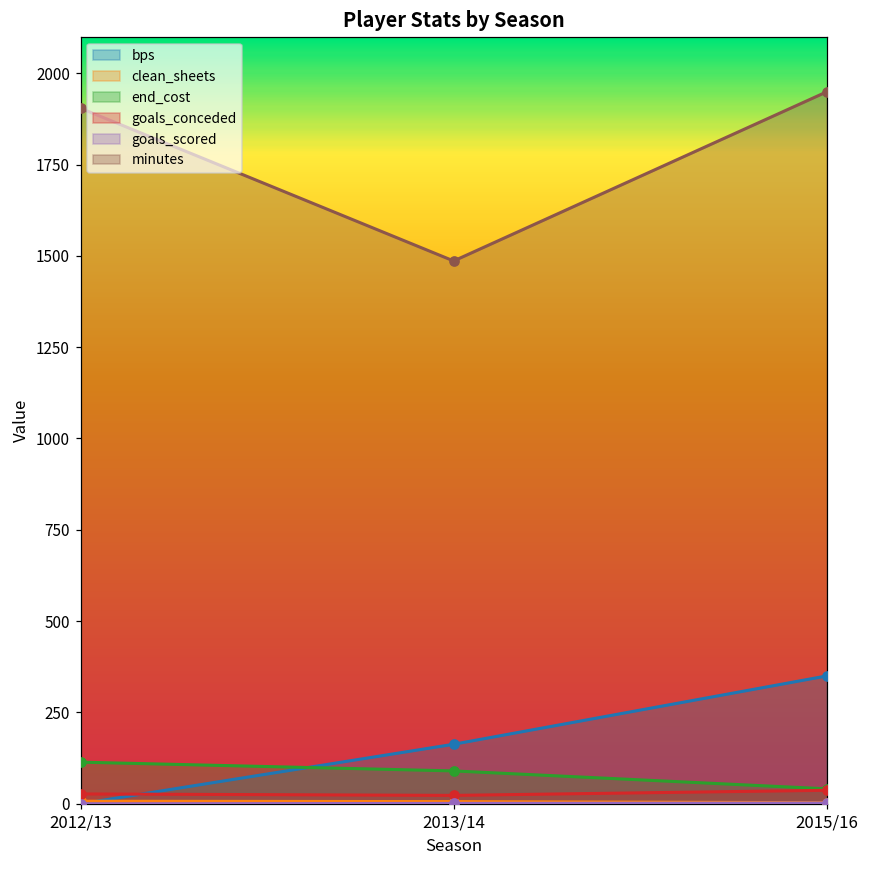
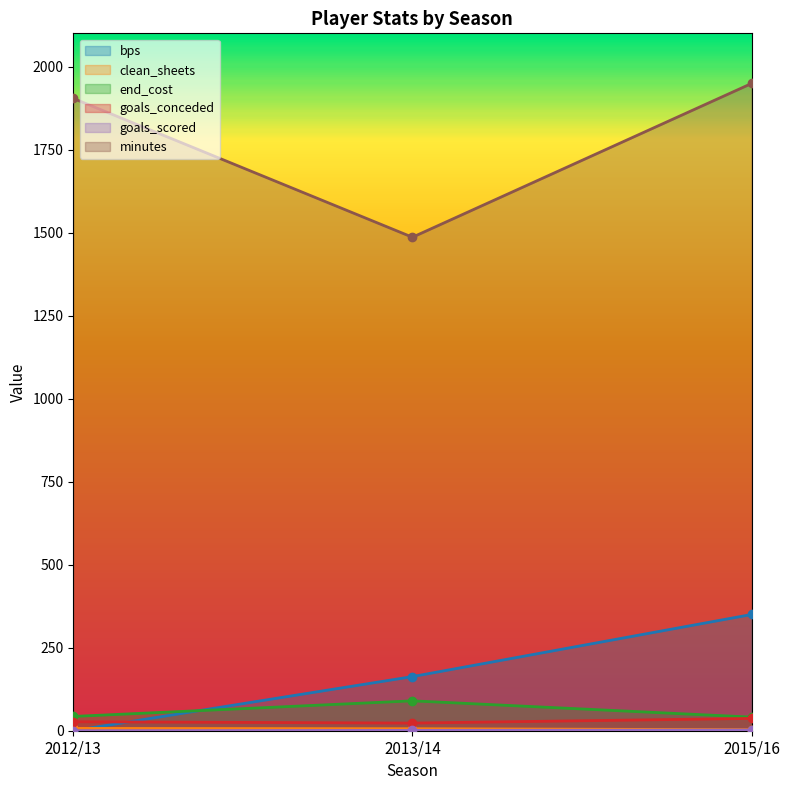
  {
    "bps": {
      "2013/14": 160,
      "2015/16": 350
    },
    "end_cost": {
-     "2012/13": 110,
+     "2012/13": 40,
      "2013/14": 90
    }
  }
